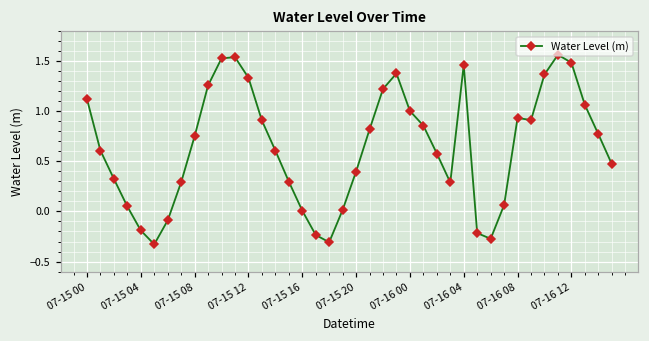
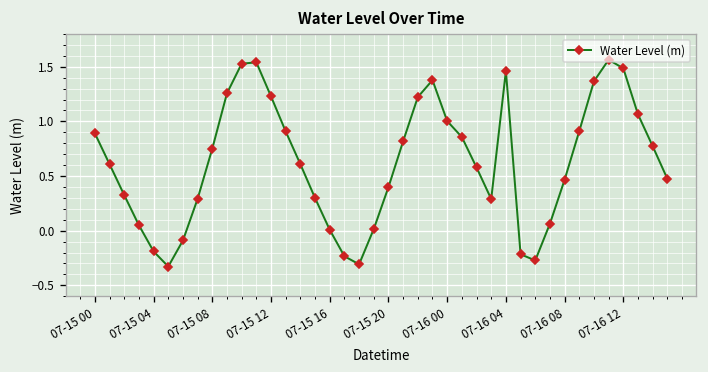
  {
-   "07-15 00": 1.1,
+   "07-15 00": 0.9,
    "07-15 04": -0.2,
    "07-15 08": 0.8,
-   "07-15 12": 1.3,
+   "07-15 12": 1.2,
    "07-15 16": 0.0,
    "07-15 20": 0.4,
    "07-16 00": 1.0,
    "07-16 04": 1.5,
-   "07-16 08": 0.9,
+   "07-16 08": 0.5,
    "07-16 12": 1.5
  }
